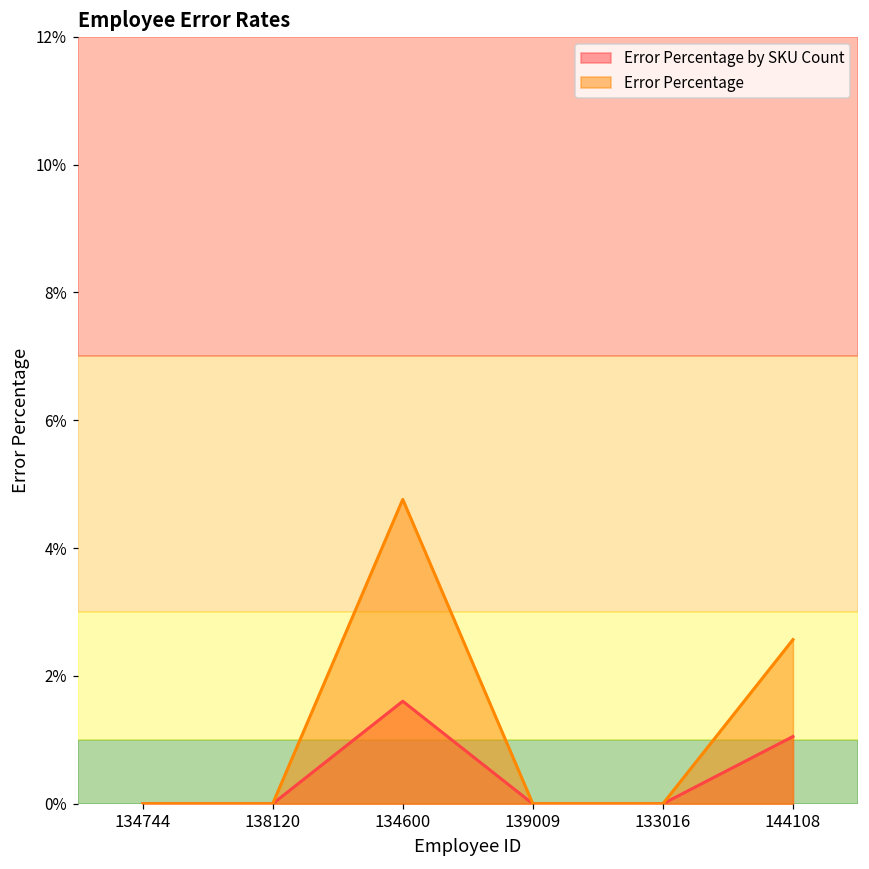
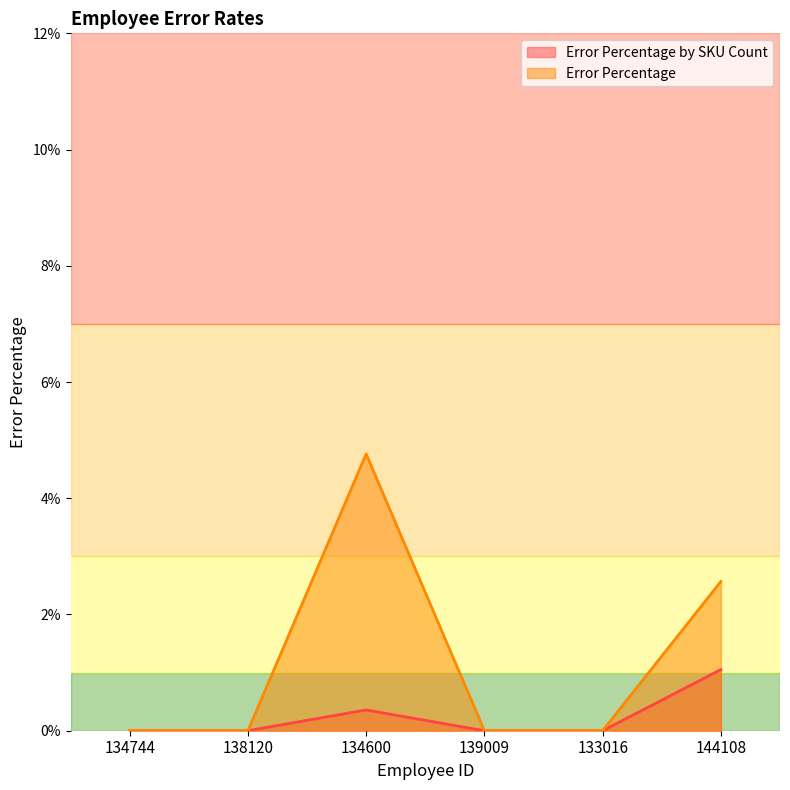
  {
    "Error Percentage by SKU Count": {
-     "134600": "1.6%",
+     "134600": "0.4%",
      "144108": "1.1%"
    },
    "Error Percentage": {
      "134600": "4.8%",
      "144108": "2.6%"
    }
  }
